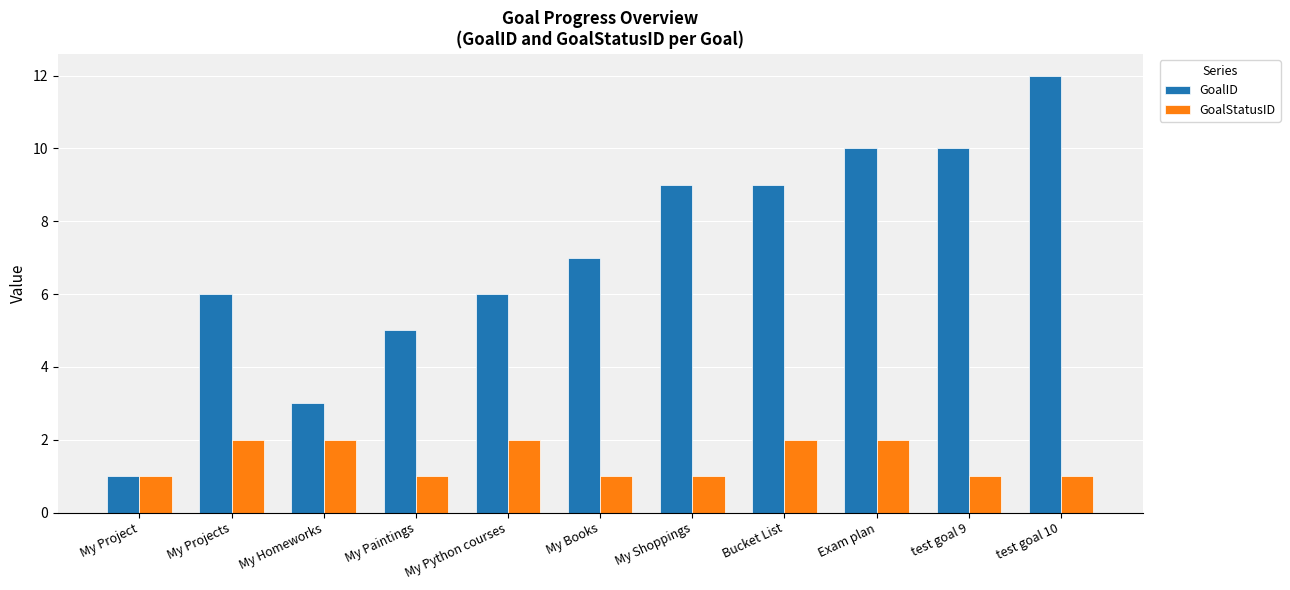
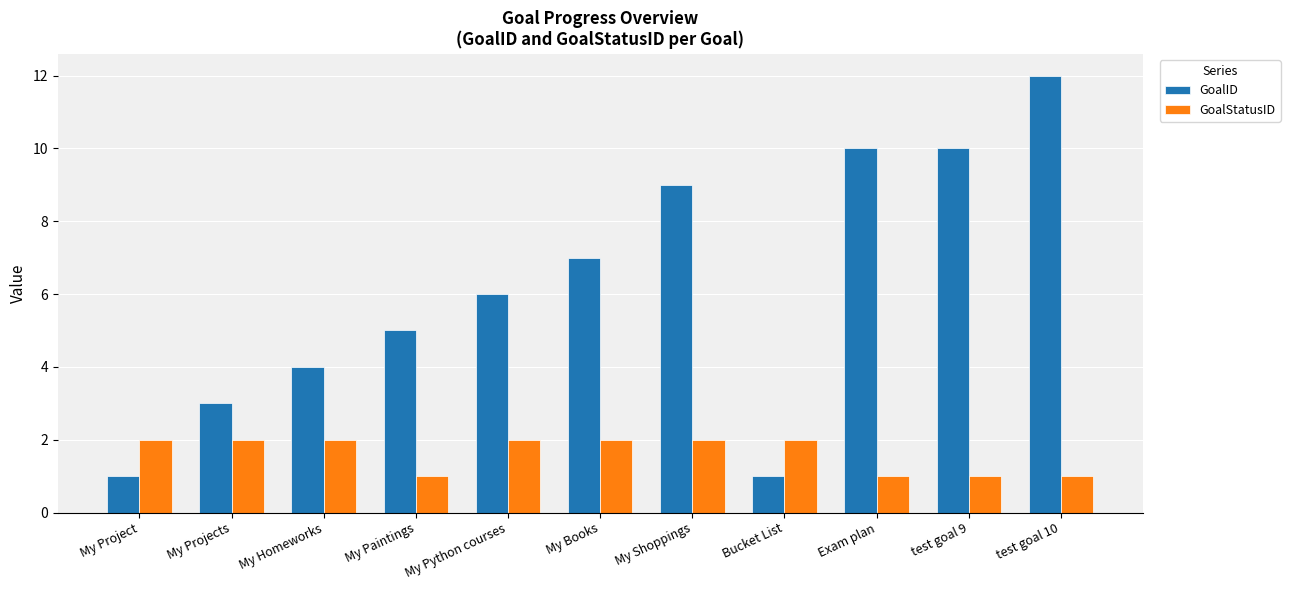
  {
    "GoalID": {
      "My Project": 1,
-     "My Projects": 6,
-     "My Homeworks": 3,
+     "My Projects": 3,
+     "My Homeworks": 4,
      "My Paintings": 5,
      "My Python courses": 6,
      "My Books": 7,
      "My Shoppings": 9,
-     "Bucket List": 9,
+     "Bucket List": 1,
      "Exam plan": 10,
      "test goal 9": 10,
      "test goal 10": 12
    },
    "GoalStatusID": {
-     "My Project": 1,
+     "My Project": 2,
      "My Projects": 2,
      "My Homeworks": 2,
      "My Paintings": 1,
      "My Python courses": 2,
-     "My Books": 1,
-     "My Shoppings": 1,
+     "My Books": 2,
+     "My Shoppings": 2,
      "Bucket List": 2,
-     "Exam plan": 2,
+     "Exam plan": 1,
      "test goal 9": 1,
      "test goal 10": 1
    }
  }
